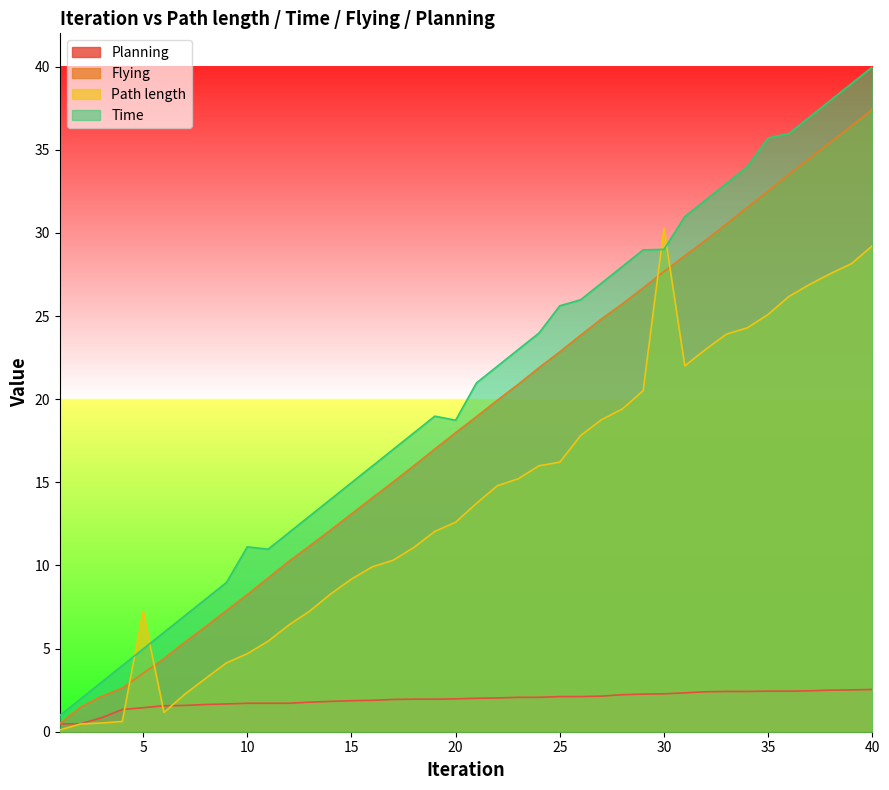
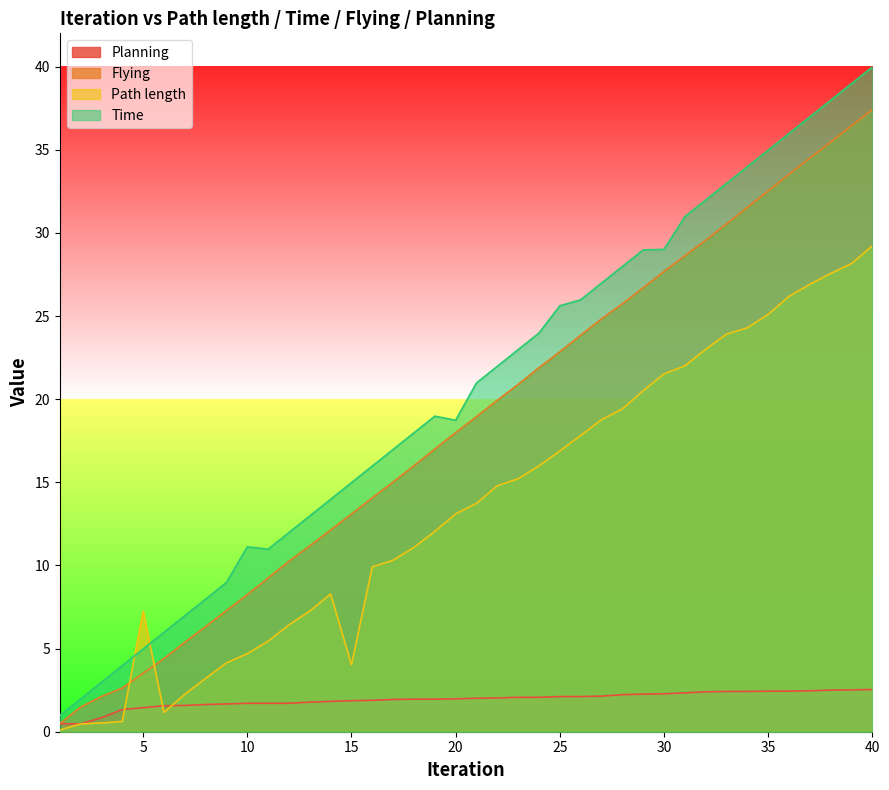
  {
    "Path length": {
      "5": 7.2,
      "10": 4.7,
-     "15": 9.2,
-     "20": 12.6,
-     "25": 16.2,
-     "30": 30.3,
+     "15": 4.0,
+     "20": 13.1,
+     "25": 16.9,
+     "30": 21.5,
      "35": 25.1,
      "40": 29.2
    },
    "Time": {
      "5": 5.0,
      "10": 11.1,
      "15": 15.0,
      "20": 18.7,
      "25": 25.6,
      "30": 29.0,
-     "35": 35.7,
+     "35": 35.0,
      "40": 40.0
    }
  }
